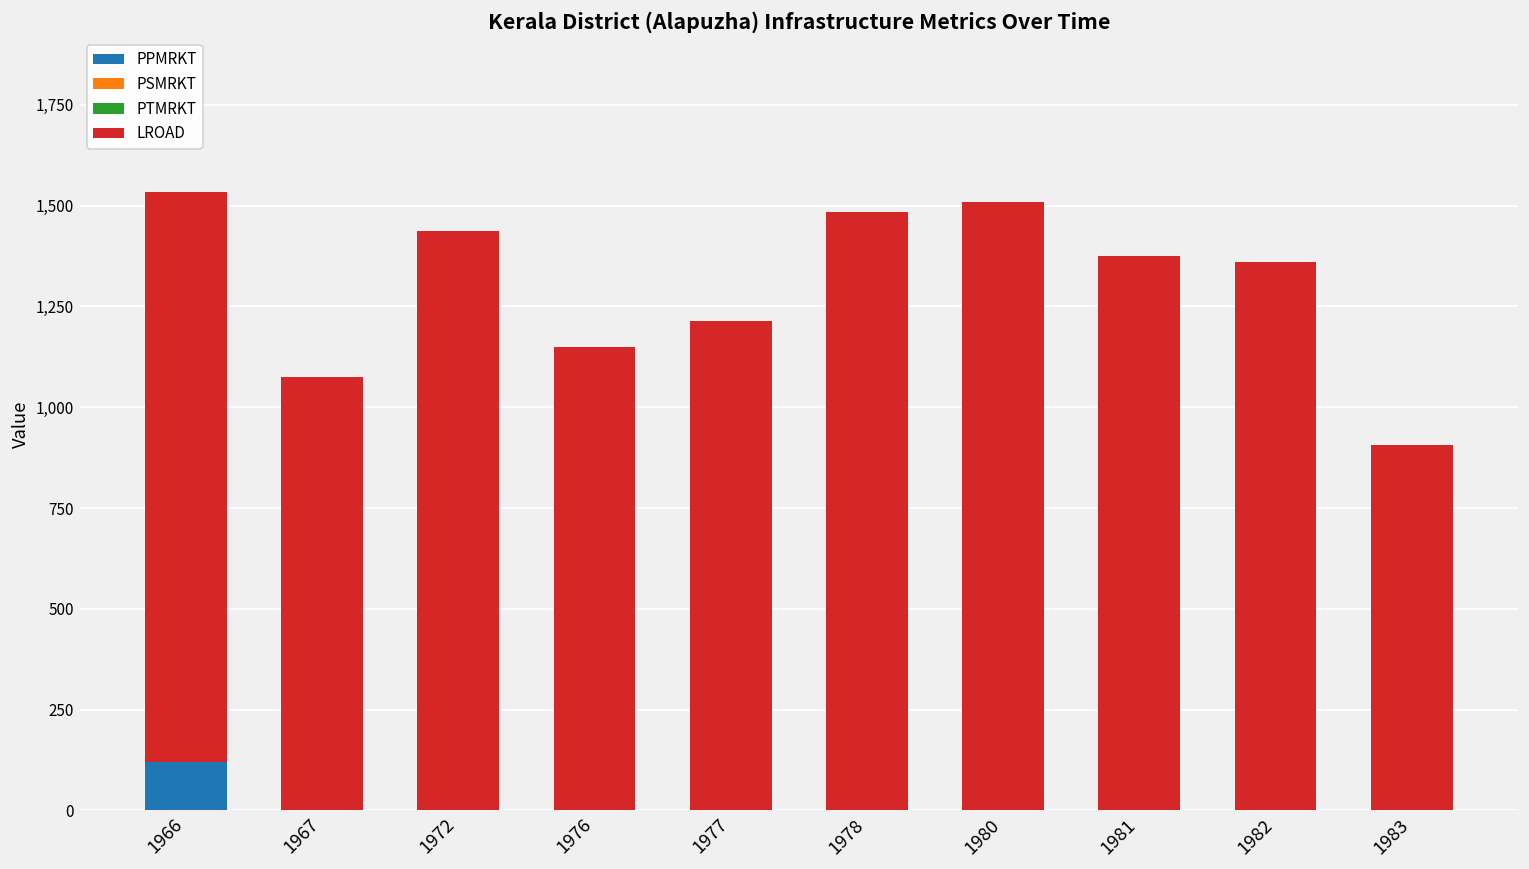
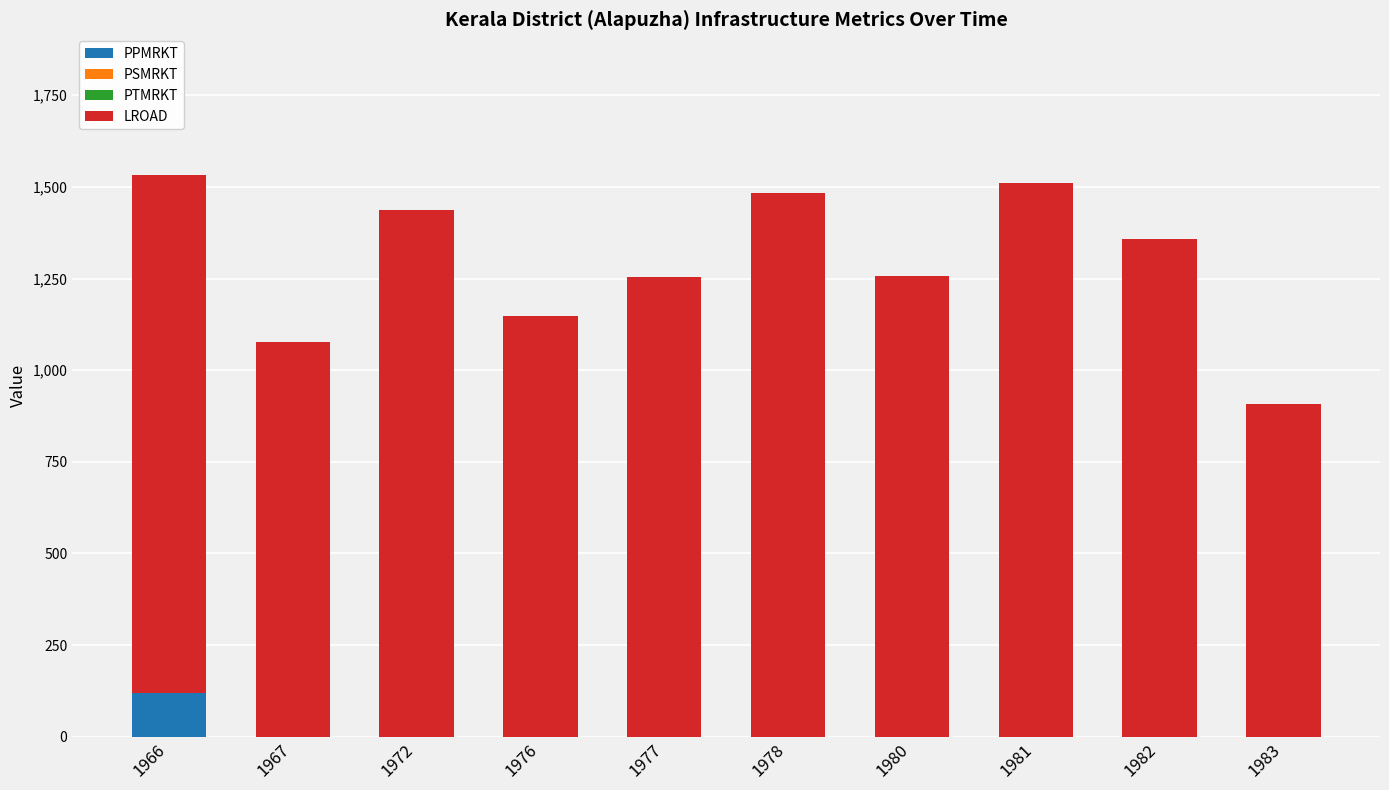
  {
    "PTMRKT": {
      "1966": "120",
      "1967": "0",
      "1972": "0",
      "1976": "0",
      "1977": "0",
      "1978": "0",
      "1980": "0",
      "1981": "0",
      "1982": "0",
      "1983": "0"
    },
    "LROAD": {
      "1966": "1,410",
      "1967": "1,080",
      "1972": "1,440",
      "1976": "1,150",
-     "1977": "1,220",
+     "1977": "1,260",
      "1978": "1,480",
-     "1980": "1,510",
-     "1981": "1,380",
+     "1980": "1,260",
+     "1981": "1,510",
      "1982": "1,360",
      "1983": "910"
    }
  }
